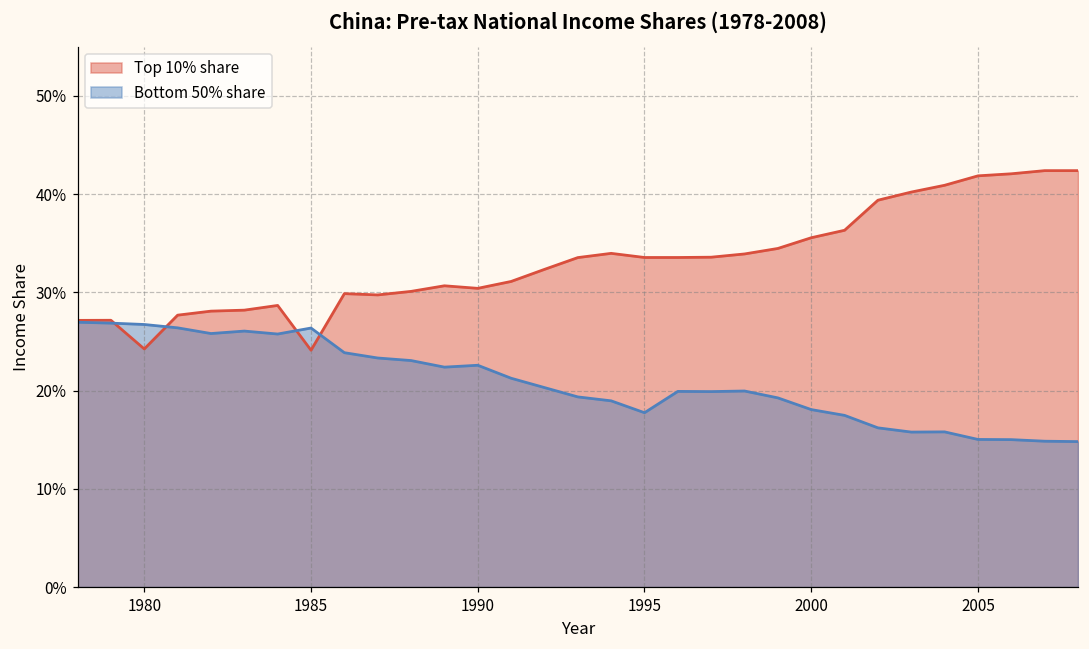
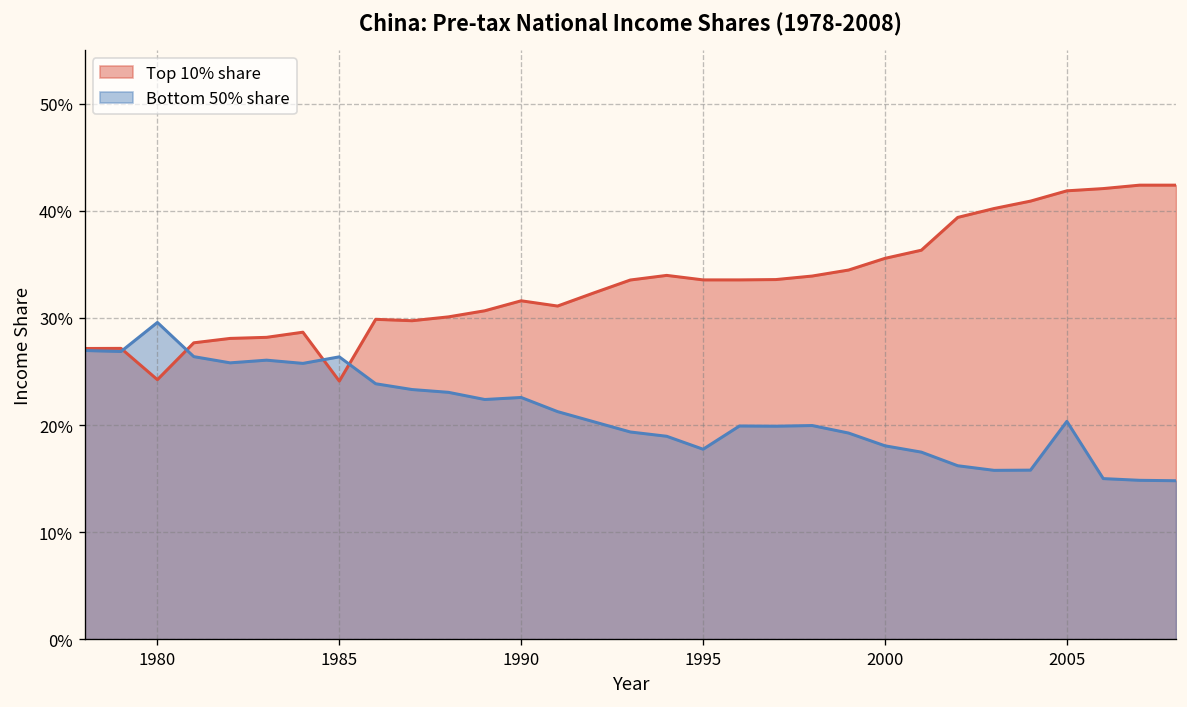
  {
    "Top 10% share": {
      "1980": "24%",
      "1985": "24%",
-     "1990": "30%",
+     "1990": "32%",
      "1995": "34%",
      "2000": "36%",
      "2005": "42%"
    },
    "Bottom 50% share": {
-     "1980": "27%",
+     "1980": "30%",
      "1985": "26%",
      "1990": "23%",
      "1995": "18%",
      "2000": "18%",
-     "2005": "15%"
+     "2005": "20%"
    }
  }
